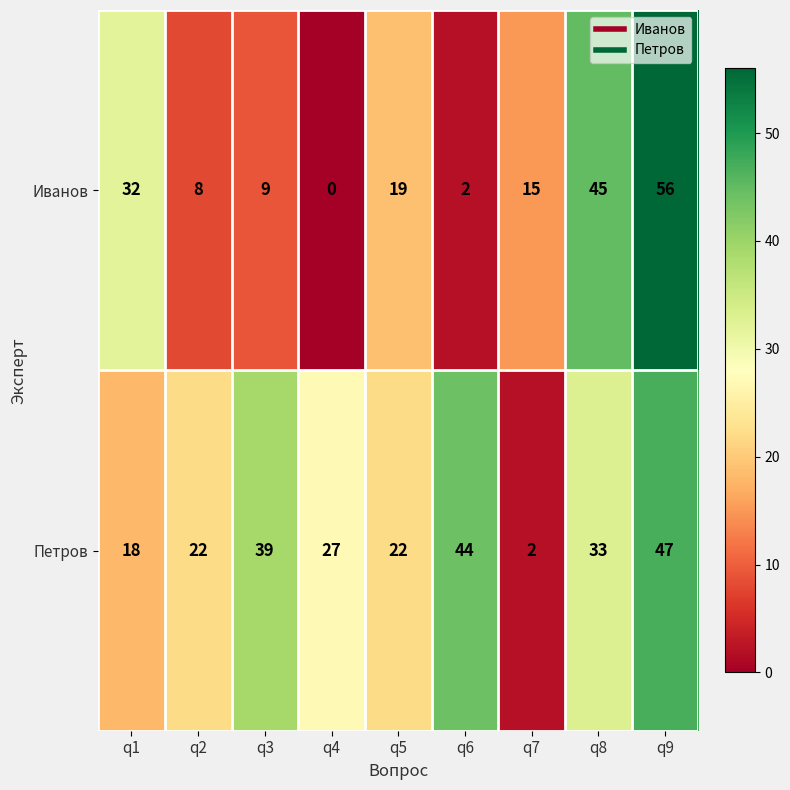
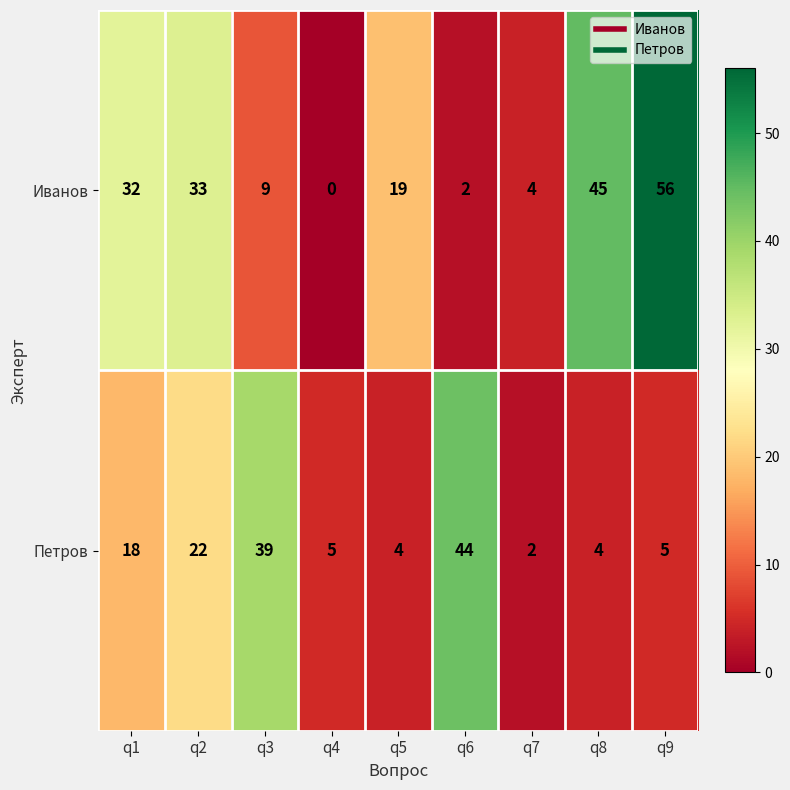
  {
    "Иванов": {
      "q1": 32,
-     "q2": 8,
+     "q2": 33,
      "q3": 9,
      "q4": 0,
      "q5": 19,
      "q6": 2,
-     "q7": 15,
+     "q7": 4,
      "q8": 45,
      "q9": 56
    },
    "Петров": {
      "q1": 18,
      "q2": 22,
      "q3": 39,
-     "q4": 27,
-     "q5": 22,
+     "q4": 5,
+     "q5": 4,
      "q6": 44,
      "q7": 2,
-     "q8": 33,
-     "q9": 47
+     "q8": 4,
+     "q9": 5
    }
  }
